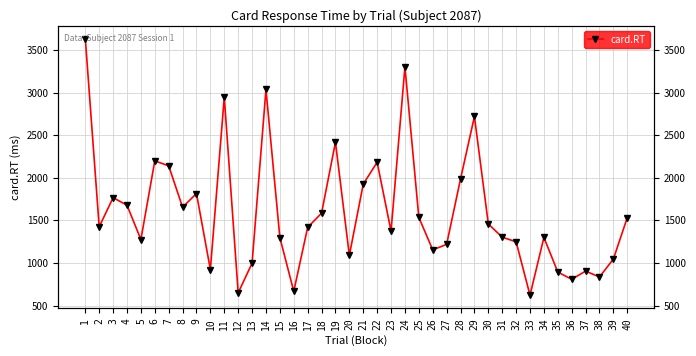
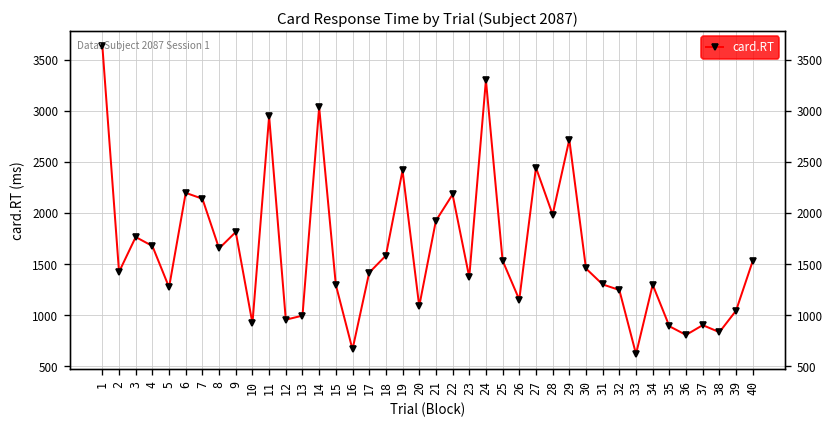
  {
    "2": 1400,
    "3": 1800,
    "4": 1700,
    "5": 1300,
    "6": 2200,
    "7": 2100,
    "8": 1700,
    "9": 1800,
    "10": 900,
    "11": 2900,
-   "12": 600,
+   "12": 1000,
    "13": 1000,
    "14": 3000,
    "15": 1300,
    "16": 700,
    "17": 1400,
    "18": 1600,
    "19": 2400,
    "20": 1100,
    "21": 1900,
    "22": 2200,
    "23": 1400,
    "24": 3300,
    "25": 1500,
    "26": 1200,
-   "27": 1200,
+   "27": 2400,
    "28": 2000,
    "29": 2700,
    "30": 1500,
    "31": 1300,
    "32": 1200,
    "33": 600,
    "34": 1300,
    "35": 900,
    "36": 800,
    "37": 900,
    "38": 800,
    "39": 1000,
    "40": 1500
  }
